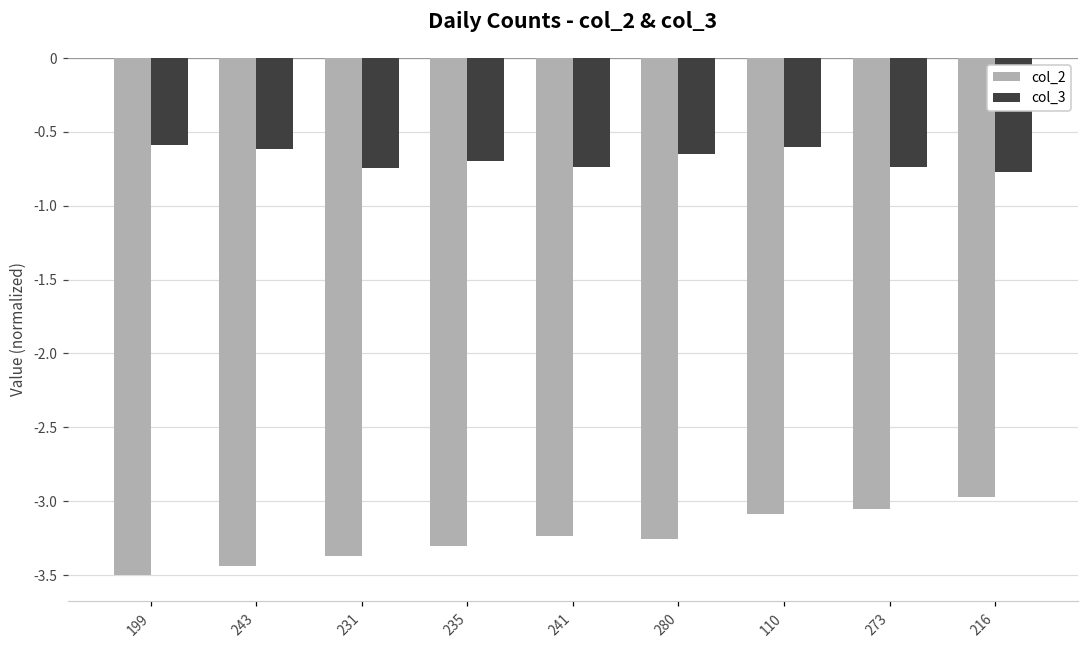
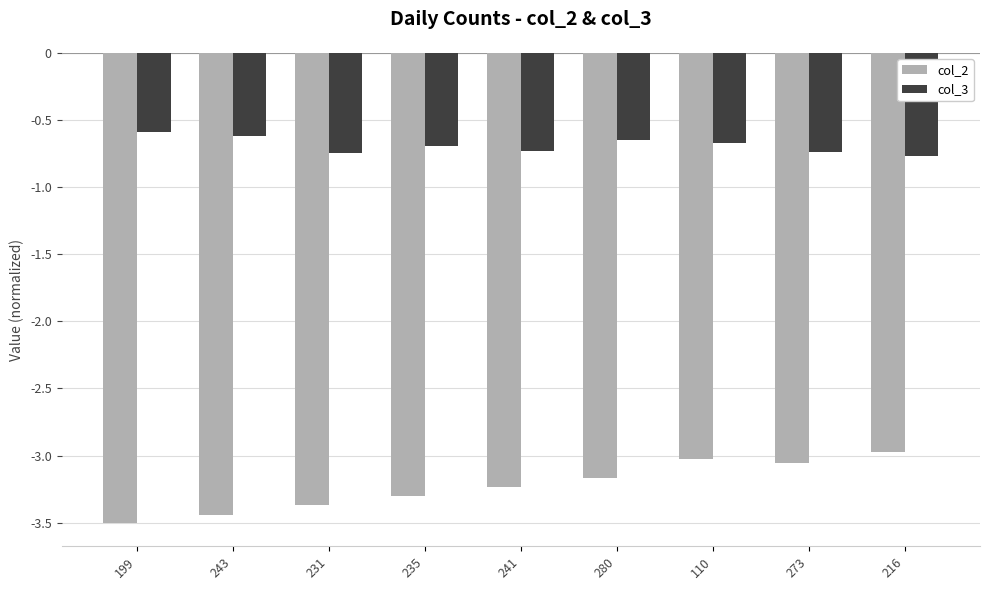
  {
    "col_2": {
      "199": -3.50,
      "243": -3.44,
      "231": -3.37,
      "235": -3.30,
      "241": -3.24,
-     "280": -3.25,
-     "110": -3.08,
+     "280": -3.17,
+     "110": -3.02,
      "273": -3.05,
      "216": -2.97
    },
    "col_3": {
      "199": -0.59,
      "243": -0.62,
      "231": -0.75,
      "235": -0.70,
      "241": -0.74,
      "280": -0.65,
-     "110": -0.60,
+     "110": -0.67,
      "273": -0.74,
      "216": -0.77
    }
  }
